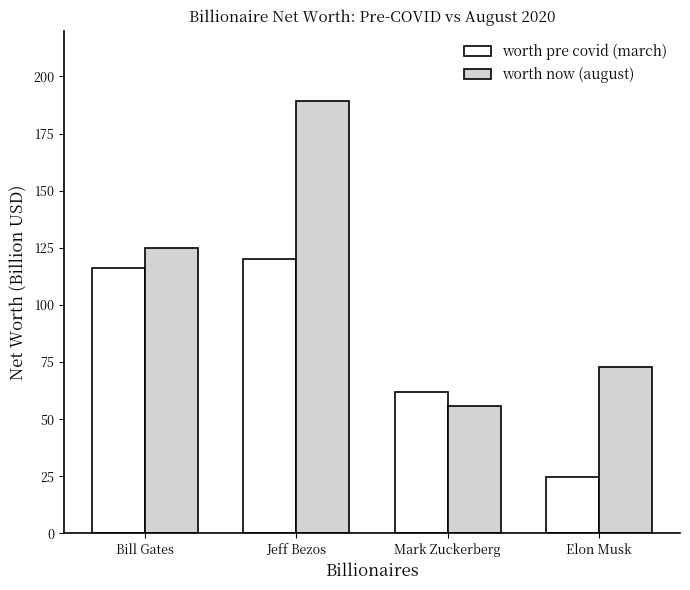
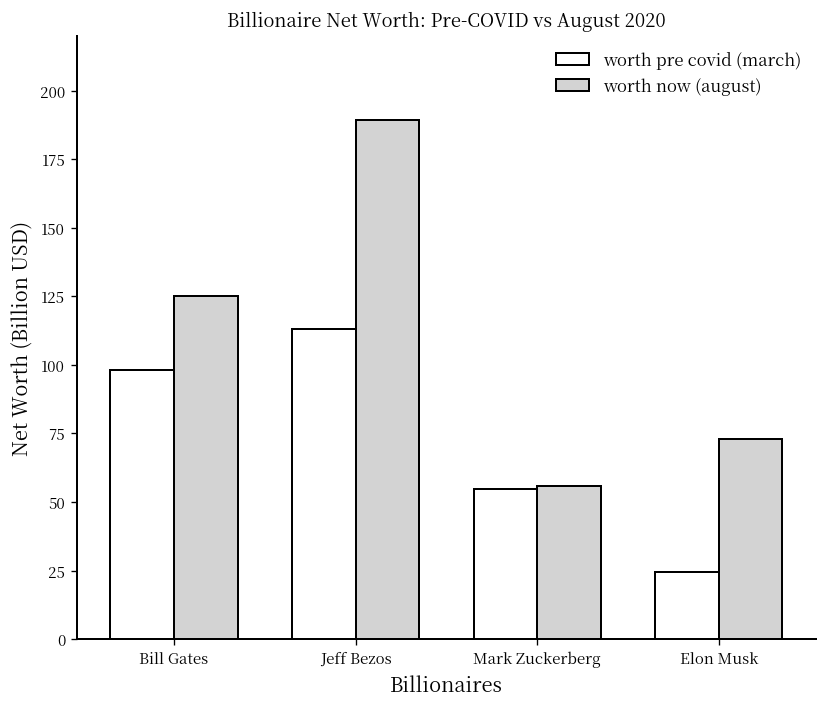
  {
    "worth pre covid (march)": {
-     "Bill Gates": 116,
-     "Jeff Bezos": 120,
-     "Mark Zuckerberg": 62,
+     "Bill Gates": 98,
+     "Jeff Bezos": 113,
+     "Mark Zuckerberg": 55,
      "Elon Musk": 25
    },
    "worth now (august)": {
      "Bill Gates": 125,
      "Jeff Bezos": 189,
      "Mark Zuckerberg": 56,
      "Elon Musk": 73
    }
  }
